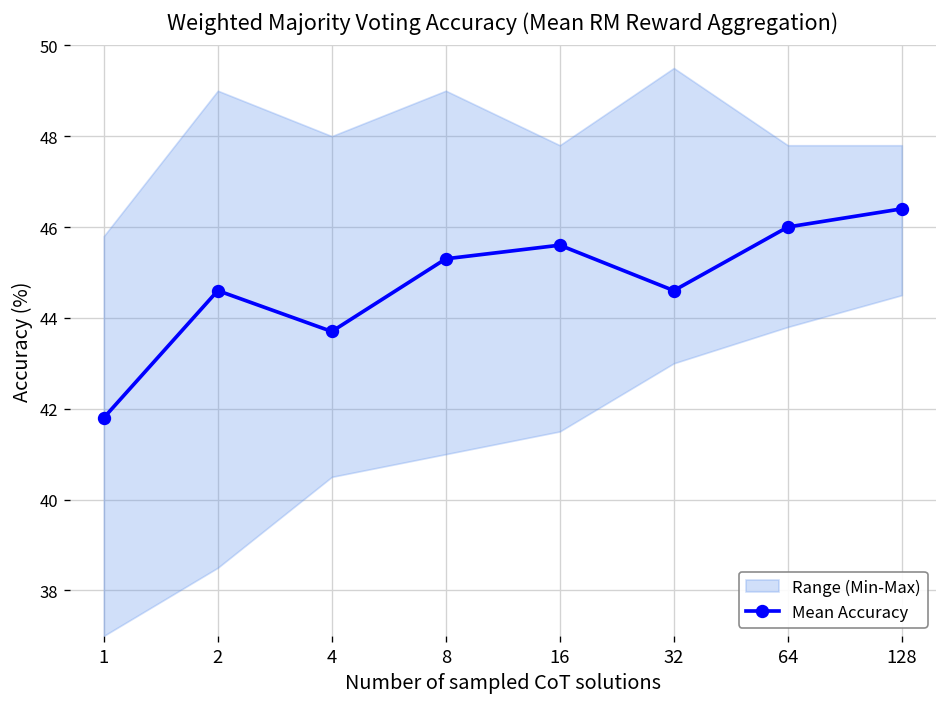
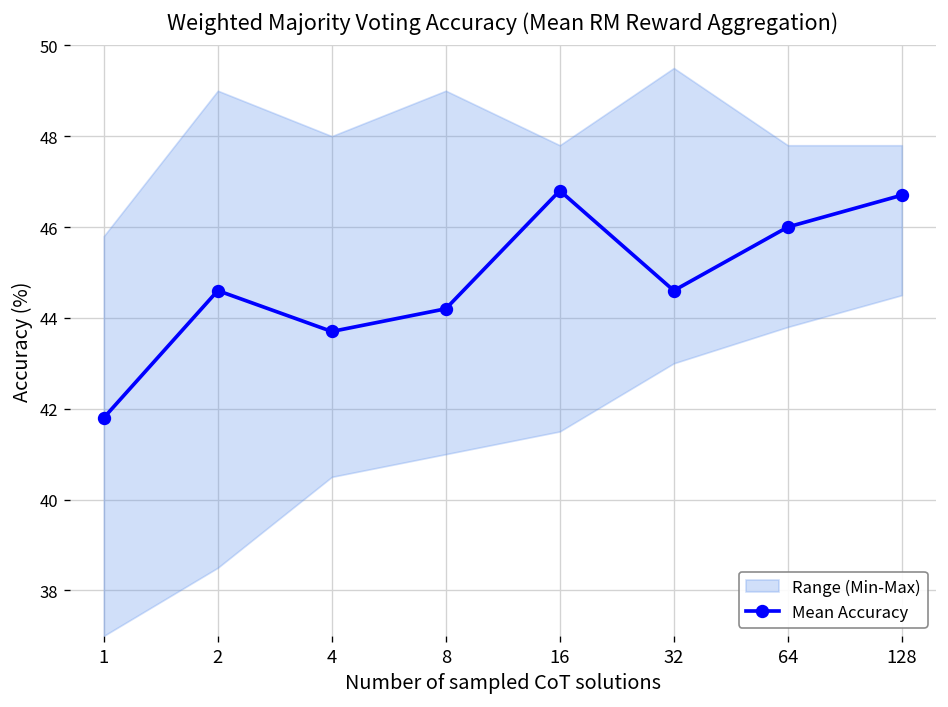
  {
    "Mean Accuracy": {
      "1": 41.8,
      "2": 44.6,
      "4": 43.7,
-     "8": 45.3,
-     "16": 45.6,
+     "8": 44.2,
+     "16": 46.8,
      "32": 44.6,
      "64": 46.0,
-     "128": 46.4
+     "128": 46.7
    }
  }
